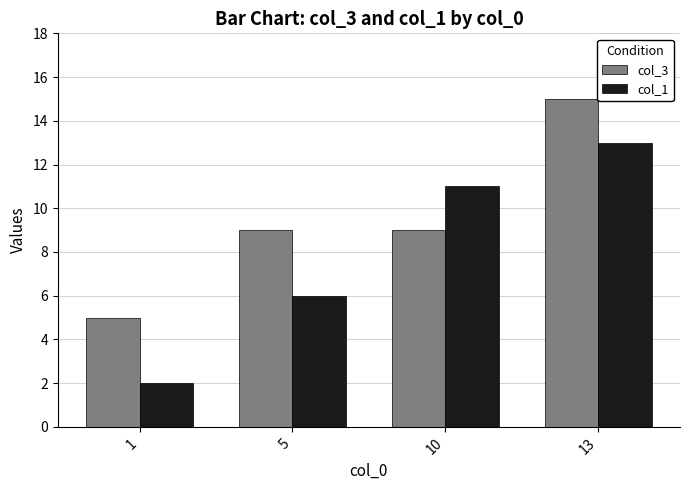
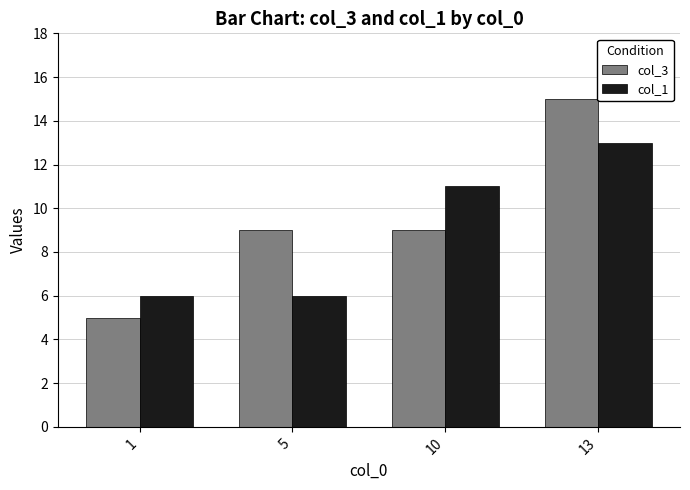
  {
    "col_3": {
      "1": 5,
      "5": 9,
      "10": 9,
      "13": 15
    },
    "col_1": {
-     "1": 2,
+     "1": 6,
      "5": 6,
      "10": 11,
      "13": 13
    }
  }
